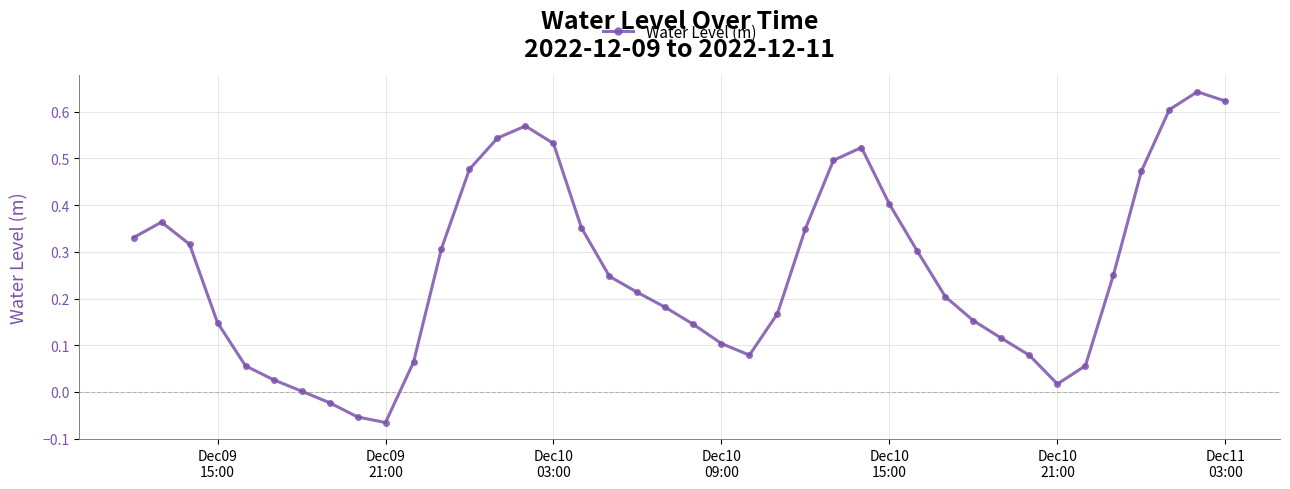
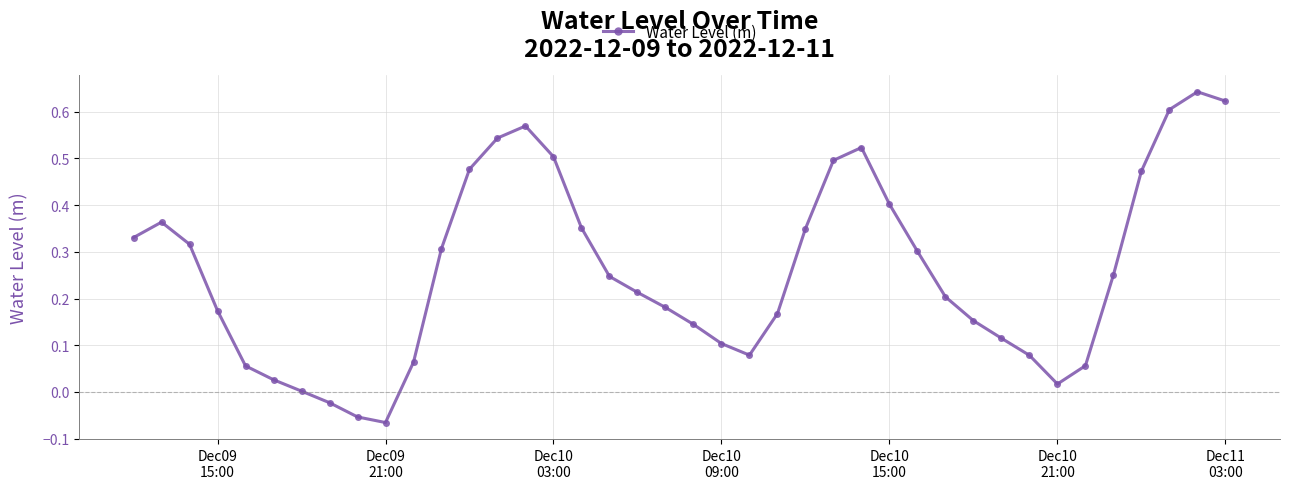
  {
-   "Dec09 15:00": 0.15,
+   "Dec09 15:00": 0.17,
    "Dec09 21:00": -0.07,
-   "Dec10 03:00": 0.53,
+   "Dec10 03:00": 0.50,
    "Dec10 09:00": 0.10,
    "Dec10 15:00": 0.40,
    "Dec10 21:00": 0.02,
    "Dec11 03:00": 0.62
  }
